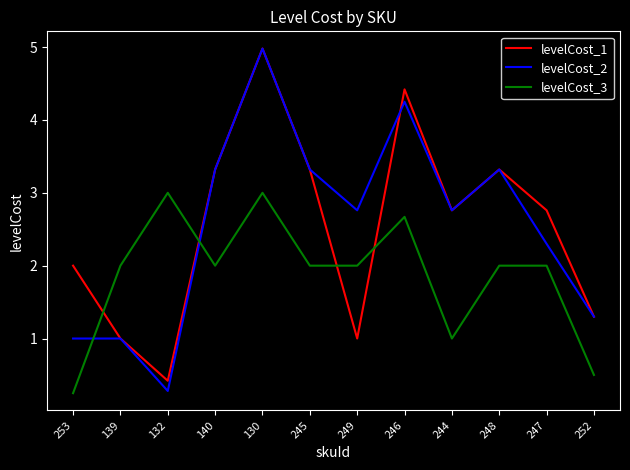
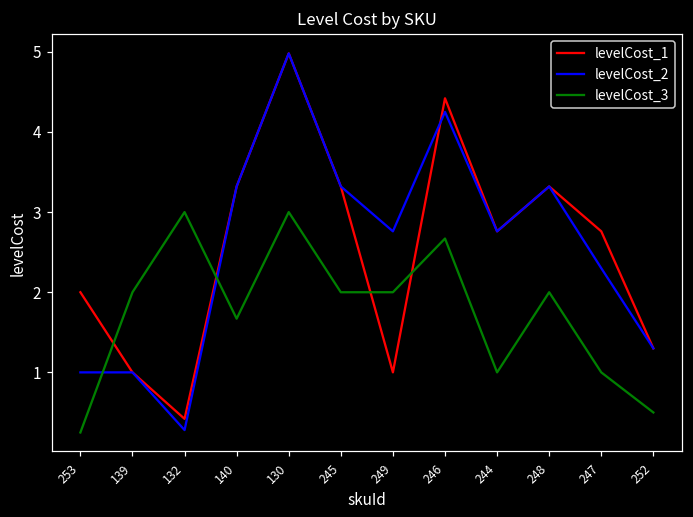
  {
    "levelCost_1": {
      "253": 2.0,
      "132": 0.4,
      "249": 1.0,
      "246": 4.4,
      "247": 2.8
    },
    "levelCost_2": {
      "253": 1.0,
      "132": 0.3,
      "249": 2.8,
      "246": 4.3,
      "247": 2.3
    },
    "levelCost_3": {
      "253": 0.3,
      "139": 2.0,
      "132": 3.0,
-     "140": 2.0,
+     "140": 1.7,
      "130": 3.0,
      "245": 2.0,
      "249": 2.0,
      "246": 2.7,
      "244": 1.0,
      "248": 2.0,
-     "247": 2,
+     "247": 1,
      "252": 0.5
    }
  }
